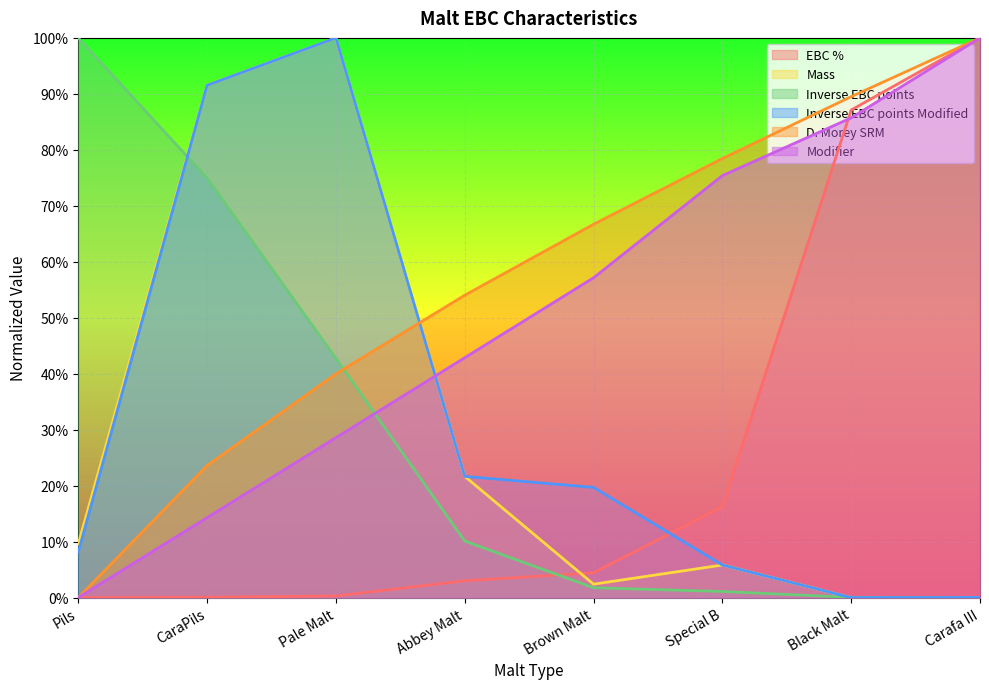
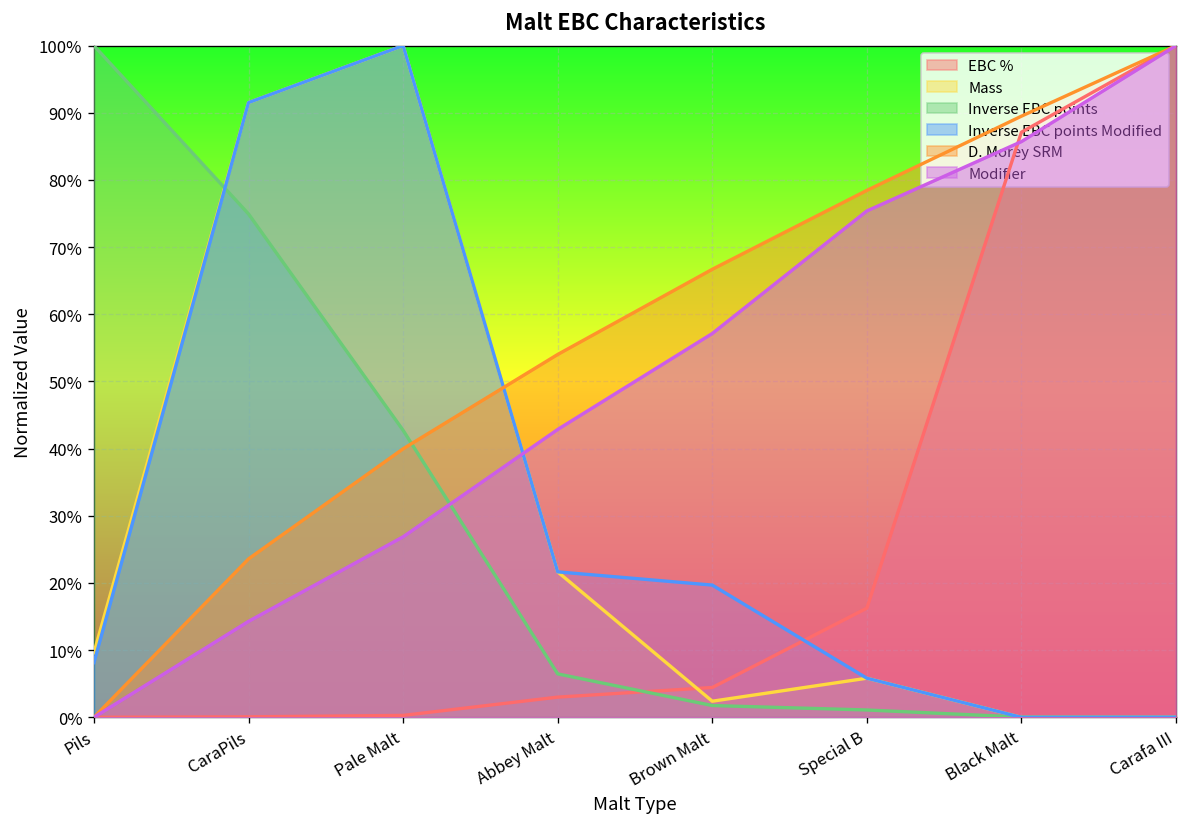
  {
    "Inverse EBC points": {
      "Pils": "100%",
      "CaraPils": "75%",
      "Pale Malt": "43%",
-     "Abbey Malt": "10%",
+     "Abbey Malt": "6%",
      "Brown Malt": "2%",
      "Special B": "1%"
    },
    "Inverse EBC points Modified": {
      "Pils": "8%",
      "Brown Malt": "20%"
    },
    "Modifier": {
      "CaraPils": "14%",
-     "Pale Malt": "29%",
+     "Pale Malt": "27%",
      "Abbey Malt": "43%",
      "Brown Malt": "57%",
      "Special B": "75%"
    }
  }
